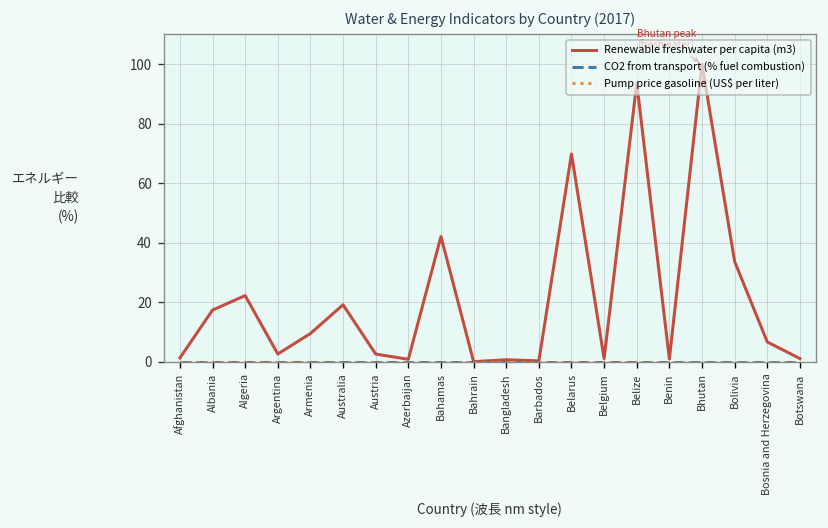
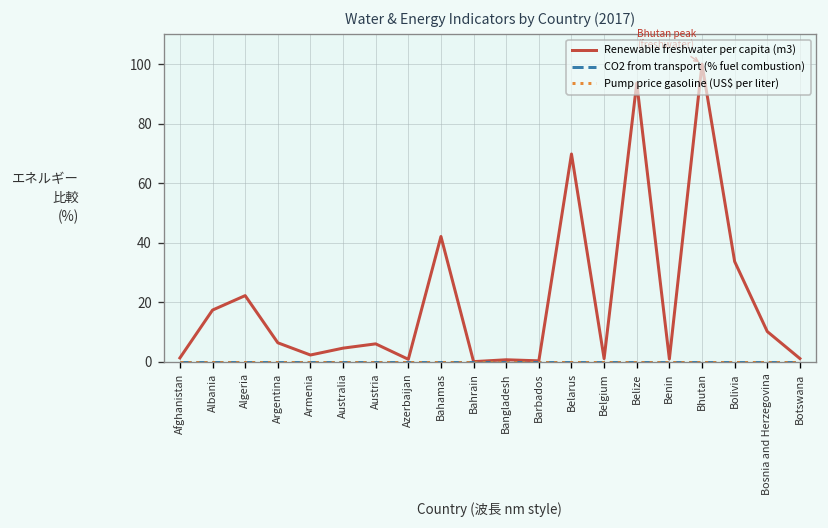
  {
    "Renewable freshwater per capita (m3)": {
      "Afghanistan": 1,
      "Albania": 17,
      "Algeria": 22,
-     "Argentina": 3,
-     "Armenia": 9,
-     "Australia": 19,
-     "Austria": 3,
+     "Argentina": 6,
+     "Armenia": 2,
+     "Australia": 5,
+     "Austria": 6,
      "Bahamas": 42,
      "Belarus": 70,
      "Bolivia": 34,
-     "Bosnia and Herzegovina": 7,
+     "Bosnia and Herzegovina": 10,
      "Botswana": 1
    },
    "Pump price gasoline (US$ per liter)": {
      "Afghanistan": 0,
      "Albania": 0,
      "Algeria": 0,
      "Argentina": 0,
      "Armenia": 0,
      "Australia": 0,
      "Austria": 0,
      "Bahamas": 0,
      "Belarus": 0,
      "Belize": 0,
      "Bhutan": 0,
      "Bolivia": 0,
      "Bosnia and Herzegovina": 0,
      "Botswana": 0
    }
  }
